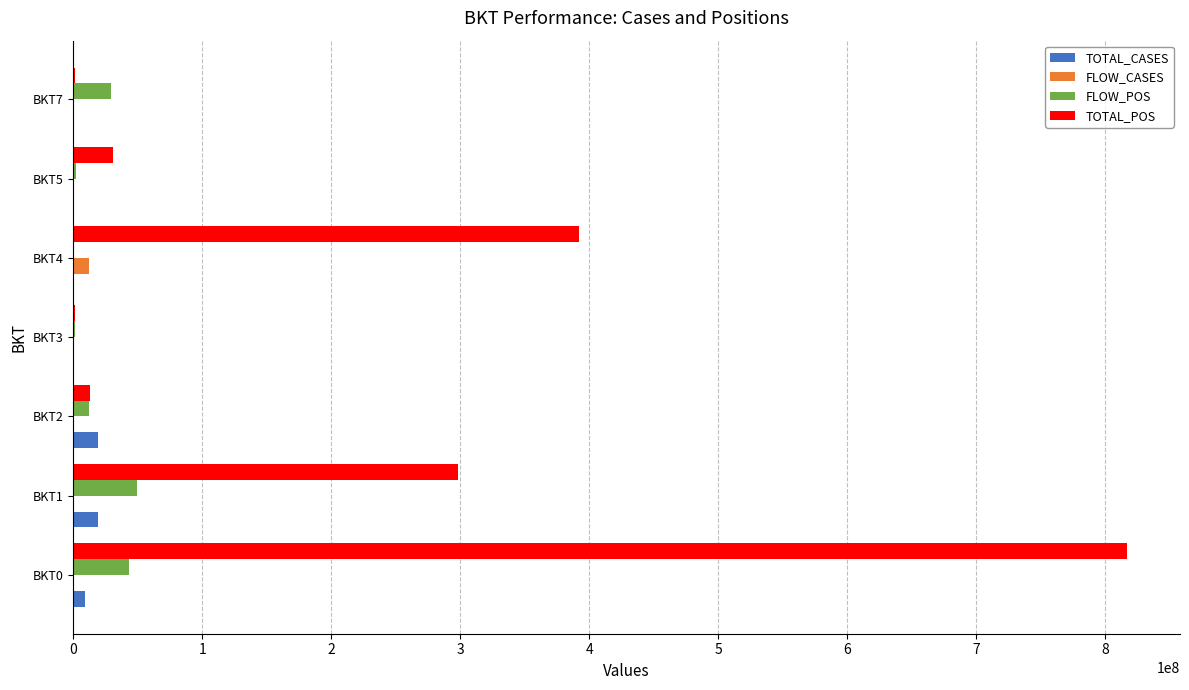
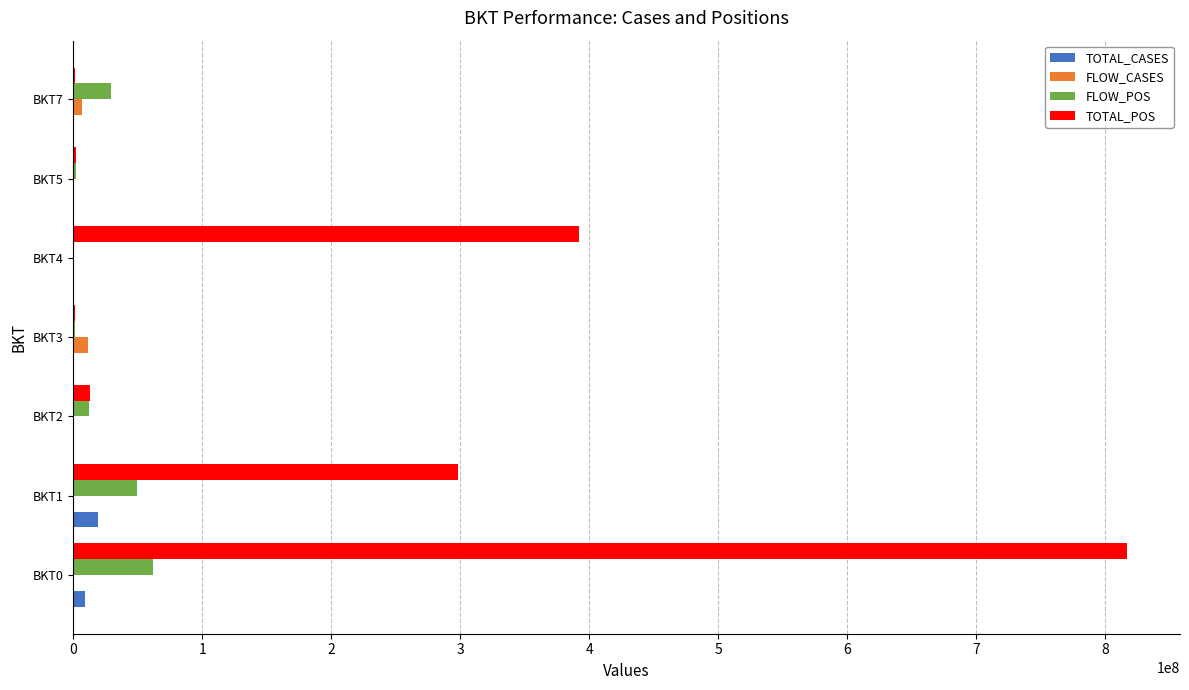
  {
    "TOTAL_CASES": {
-     "BKT2": 19000000,
+     "BKT2": 0,
      "BKT1": 20000000,
      "BKT0": 9000000
    },
    "FLOW_CASES": {
-     "BKT7": 0,
-     "BKT4": 12000000,
-     "BKT3": 0
+     "BKT7": 7000000,
+     "BKT4": 0,
+     "BKT3": 11000000
    },
    "FLOW_POS": {
      "BKT7": 29000000,
      "BKT5": 2000000,
      "BKT2": 12000000,
      "BKT1": 50000000,
-     "BKT0": 44000000
+     "BKT0": 62000000
    },
    "TOTAL_POS": {
-     "BKT5": 31000000,
+     "BKT5": 2000000,
      "BKT4": 392000000,
      "BKT2": 13000000,
      "BKT1": 298000000,
      "BKT0": 817000000
    }
  }
